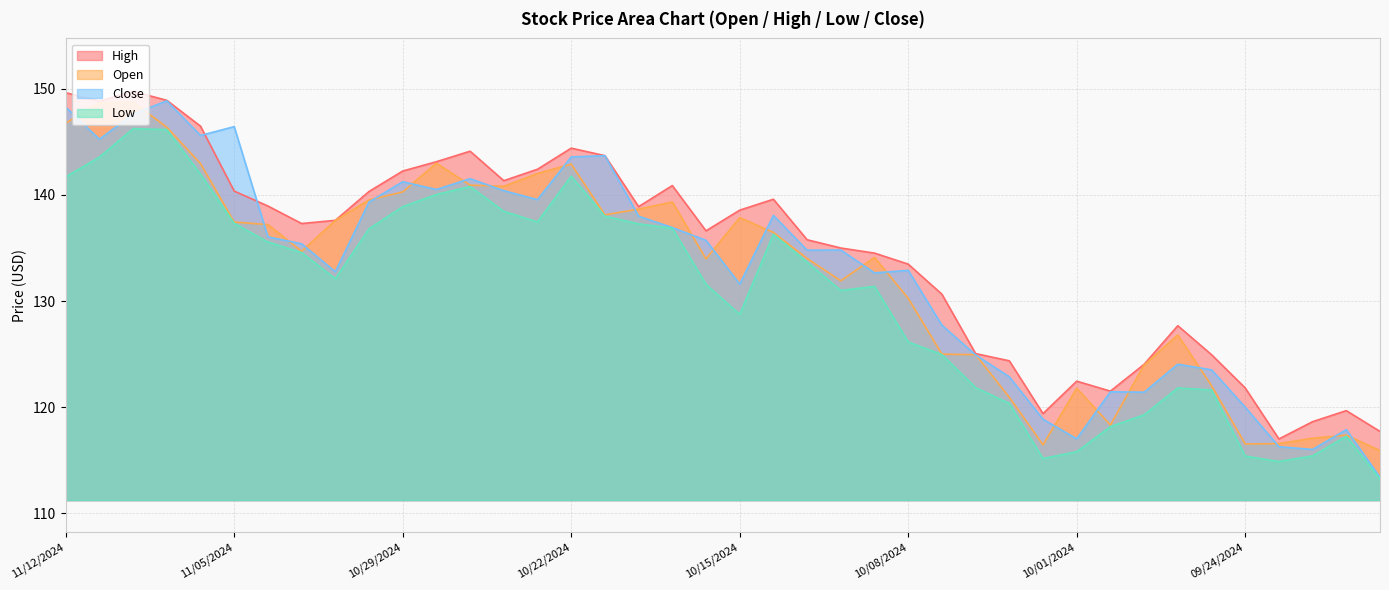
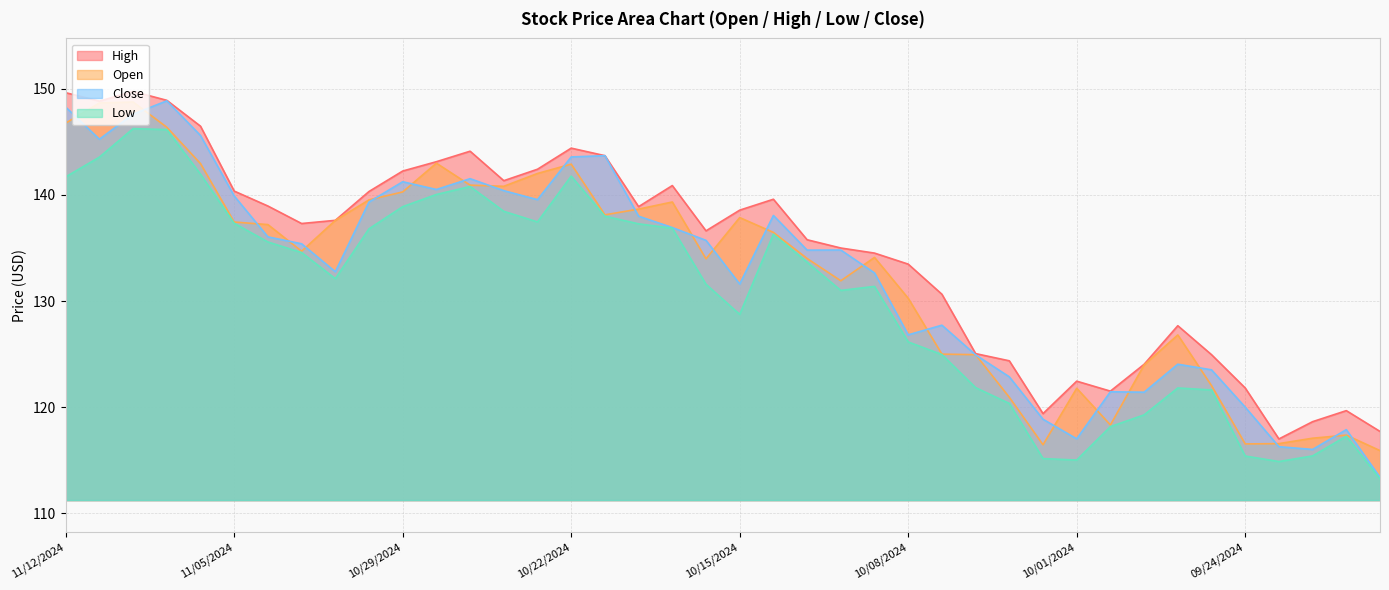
  {
    "Close": {
      "11/12/2024": 148.3,
-     "11/05/2024": 146.5,
+     "11/05/2024": 139.9,
      "10/29/2024": 141.3,
      "10/22/2024": 143.6,
      "10/15/2024": 131.6,
-     "10/08/2024": 132.9,
+     "10/08/2024": 126.8,
      "10/01/2024": 117.0,
      "09/24/2024": 120.0
    },
    "Low": {
      "11/12/2024": 141.7,
      "10/29/2024": 138.9,
      "10/22/2024": 141.8,
      "10/15/2024": 128.7,
      "10/08/2024": 126.1,
-     "10/01/2024": 115.8,
+     "10/01/2024": 115.0,
      "09/24/2024": 115.4
    }
  }
